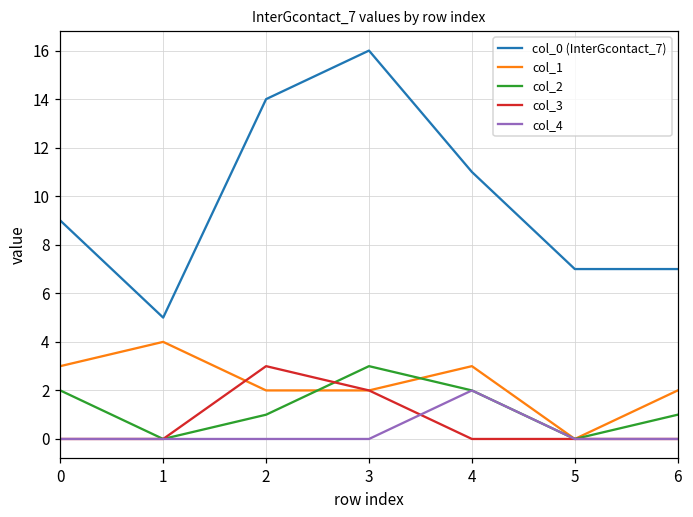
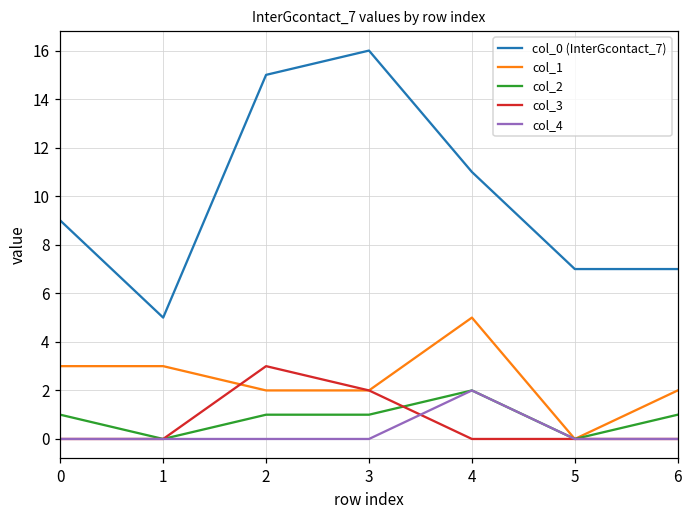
  {
    "col_0 (InterGcontact_7)": {
      "0": 9,
      "1": 5,
-     "2": 14,
+     "2": 15,
      "3": 16,
      "4": 11,
      "5": 7,
      "6": 7
    },
    "col_1": {
      "0": 3,
-     "1": 4,
+     "1": 3,
      "2": 2,
-     "4": 3,
+     "4": 5,
      "6": 2
    },
    "col_2": {
-     "0": 2,
+     "0": 1,
      "2": 1,
-     "3": 3,
+     "3": 1,
      "6": 1
    },
    "col_3": {
      "2": 3,
      "4": 0
    },
    "col_4": {
      "2": 0,
      "3": 0
    }
  }
